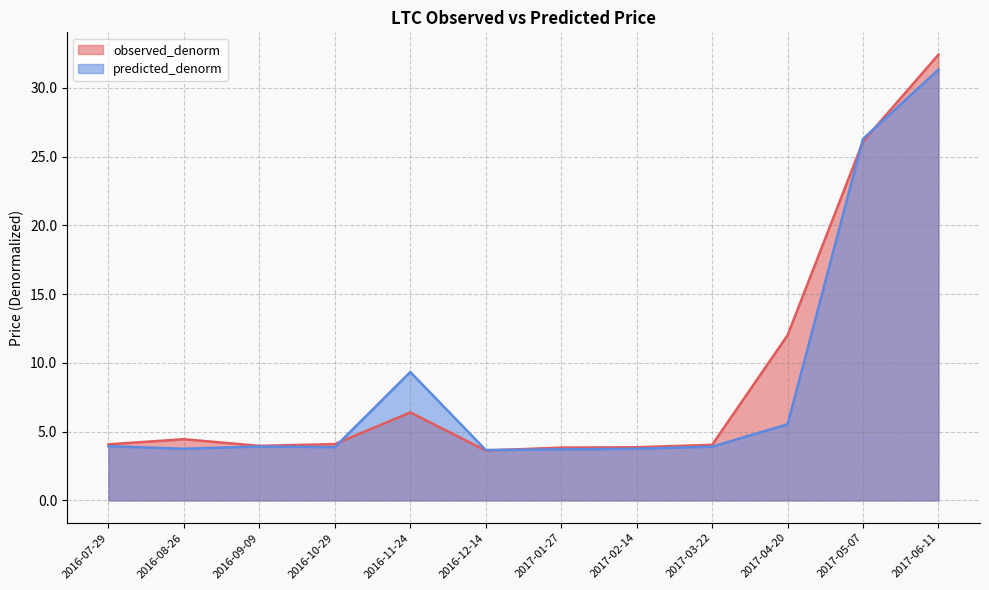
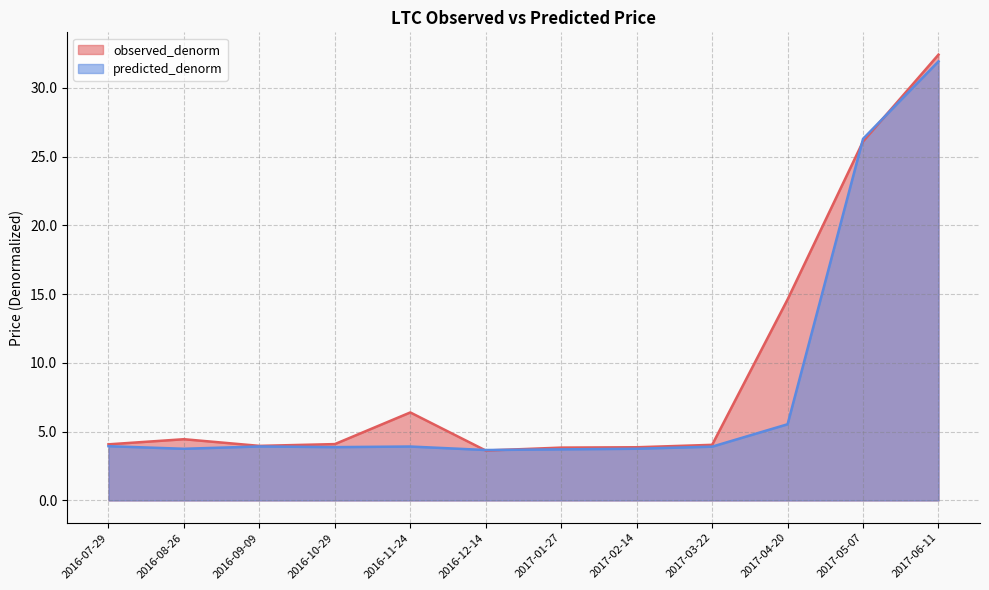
  {
    "observed_denorm": {
      "2016-08-26": 4.5,
      "2016-10-29": 4.1,
      "2016-11-24": 6.4,
-     "2017-04-20": 12.0,
+     "2017-04-20": 14.6,
      "2017-05-07": 26.1,
      "2017-06-11": 32.4
    },
    "predicted_denorm": {
      "2016-08-26": 3.8,
      "2016-10-29": 3.9,
-     "2016-11-24": 9.3,
+     "2016-11-24": 3.9,
      "2017-04-20": 5.5,
      "2017-05-07": 26.3,
-     "2017-06-11": 31.3
+     "2017-06-11": 31.9
    }
  }
